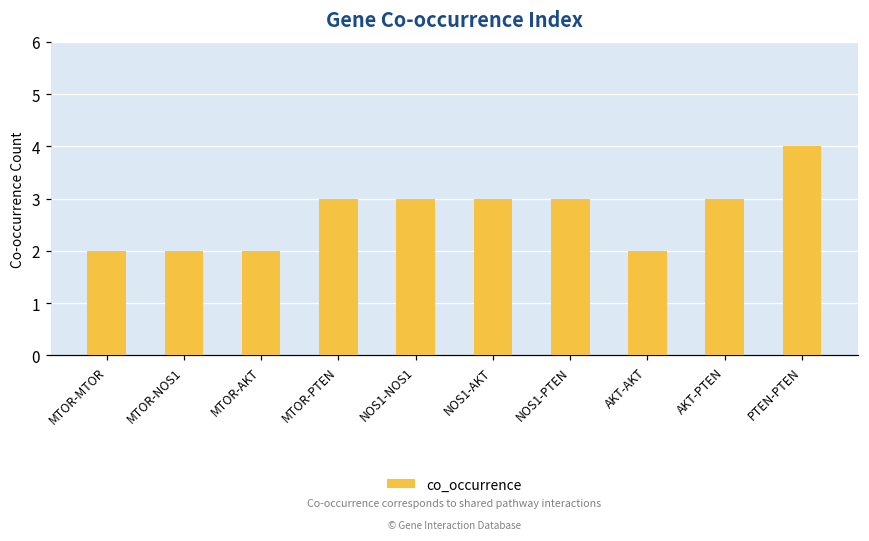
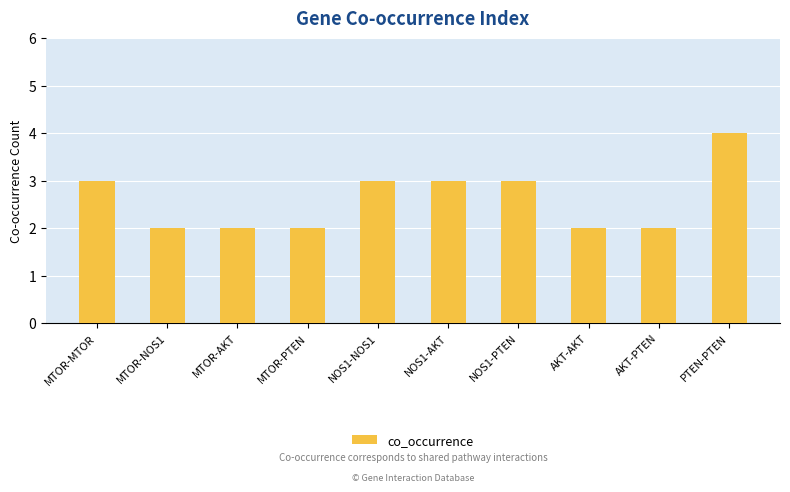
  {
-   "MTOR-MTOR": 2,
+   "MTOR-MTOR": 3,
    "MTOR-NOS1": 2,
    "MTOR-AKT": 2,
-   "MTOR-PTEN": 3,
+   "MTOR-PTEN": 2,
    "NOS1-NOS1": 3,
    "NOS1-AKT": 3,
    "NOS1-PTEN": 3,
    "AKT-AKT": 2,
-   "AKT-PTEN": 3,
+   "AKT-PTEN": 2,
    "PTEN-PTEN": 4
  }
